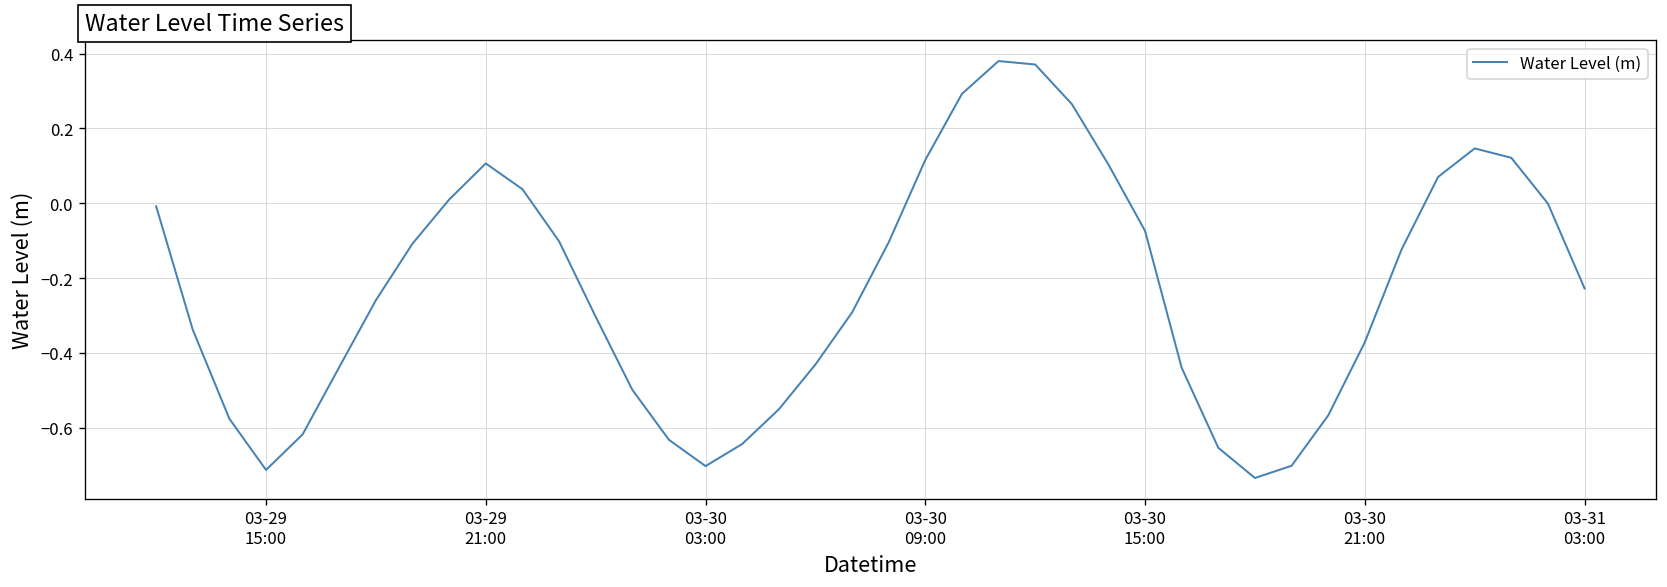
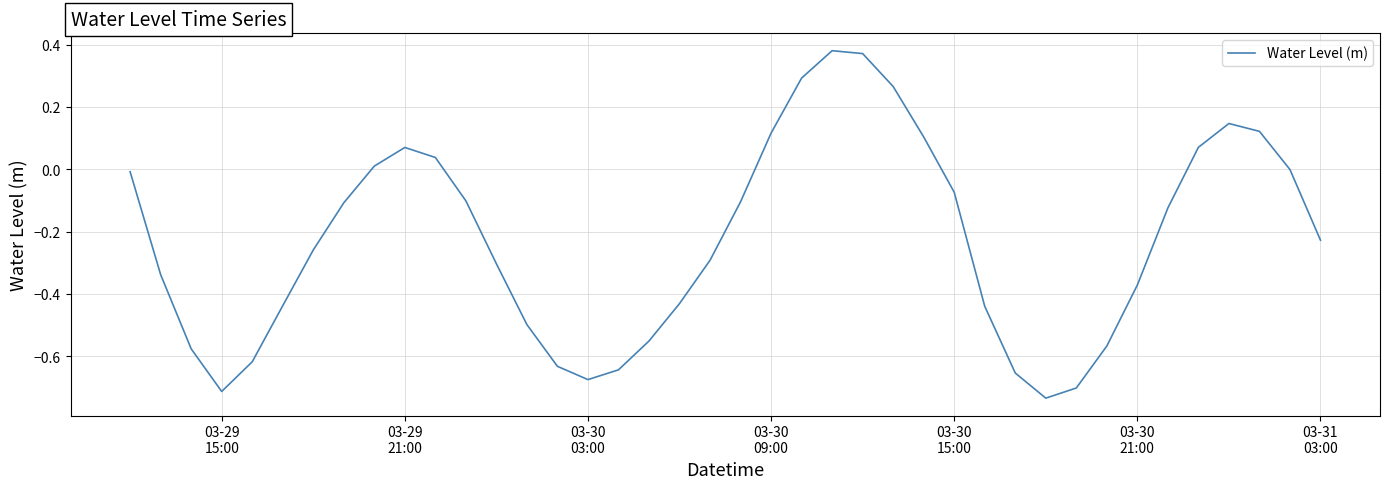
  {
    "03-29 15:00": -0.71,
-   "03-29 21:00": 0.11,
-   "03-30 03:00": -0.70,
+   "03-29 21:00": 0.07,
+   "03-30 03:00": -0.67,
    "03-30 09:00": 0.12,
    "03-30 15:00": -0.07,
    "03-30 21:00": -0.37,
    "03-31 03:00": -0.23
  }
